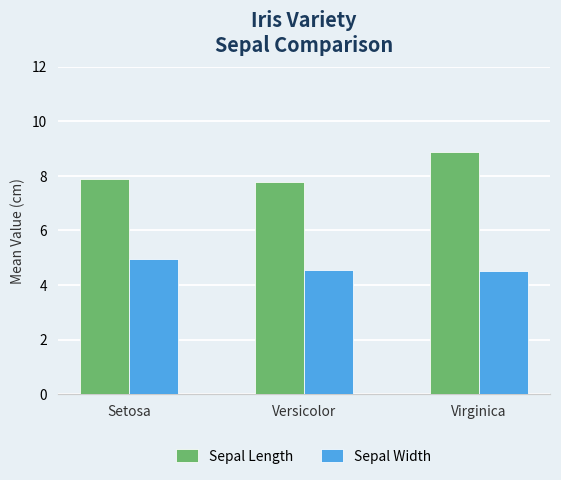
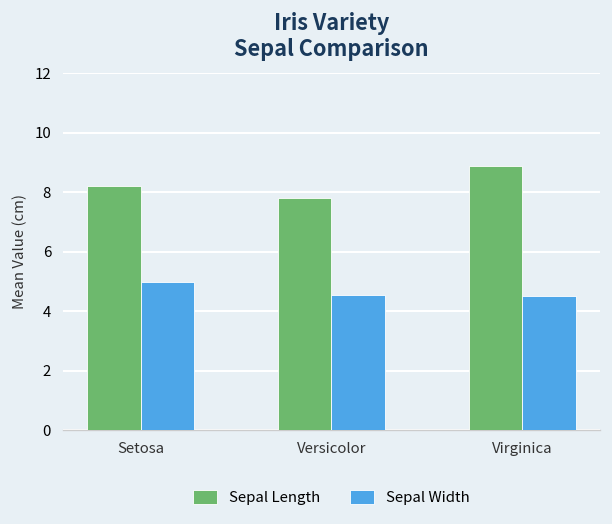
  {
    "Sepal Length": {
-     "Setosa": 7.9,
+     "Setosa": 8.2,
      "Versicolor": 7.8,
      "Virginica": 8.9
    },
    "Sepal Width": {
      "Setosa": 5.0,
      "Versicolor": 4.5,
      "Virginica": 4.5
    }
  }
